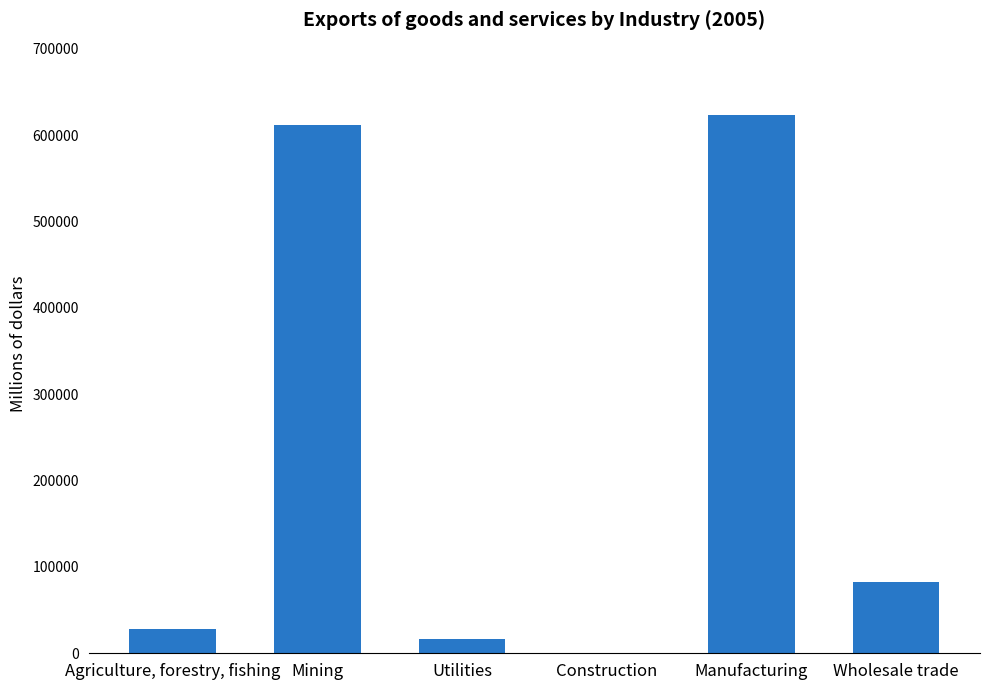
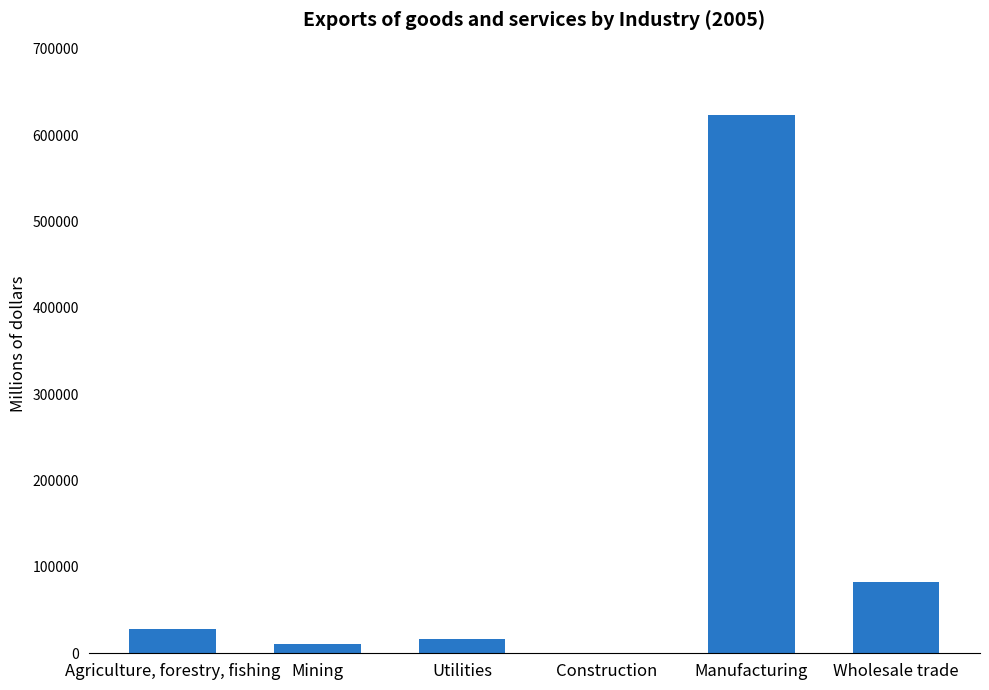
  {
    "Agriculture, forestry, fishing": 30000,
-   "Mining": 610000,
+   "Mining": 10000,
    "Utilities": 20000,
    "Manufacturing": 620000,
    "Wholesale trade": 80000
  }
